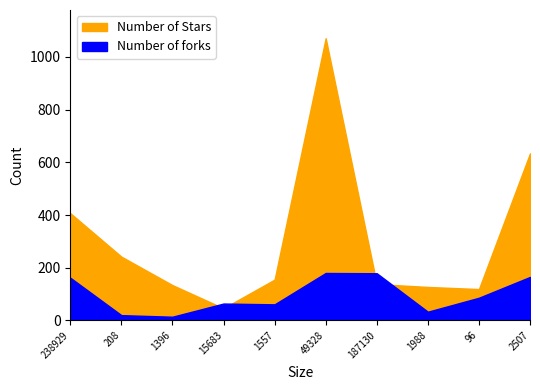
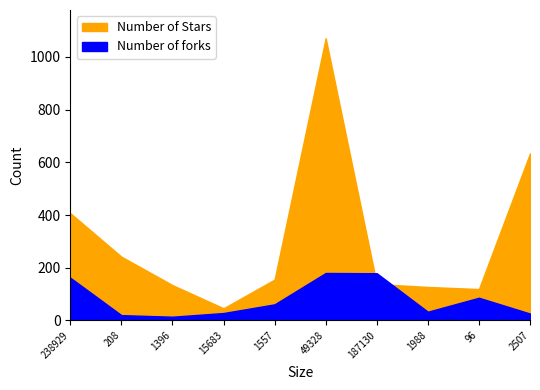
  {
    "Number of Stars": {
      "238929": 410,
      "208": 240,
      "1396": 130,
      "1557": 160,
      "49328": 1070,
      "1988": 130,
      "96": 120,
      "2507": 630
    },
    "Number of forks": {
      "238929": 160,
      "208": 20,
      "1396": 10,
-     "15683": 60,
+     "15683": 30,
      "1557": 60,
      "49328": 180,
      "187130": 180,
      "1988": 30,
      "96": 90,
-     "2507": 170
+     "2507": 30
    }
  }
